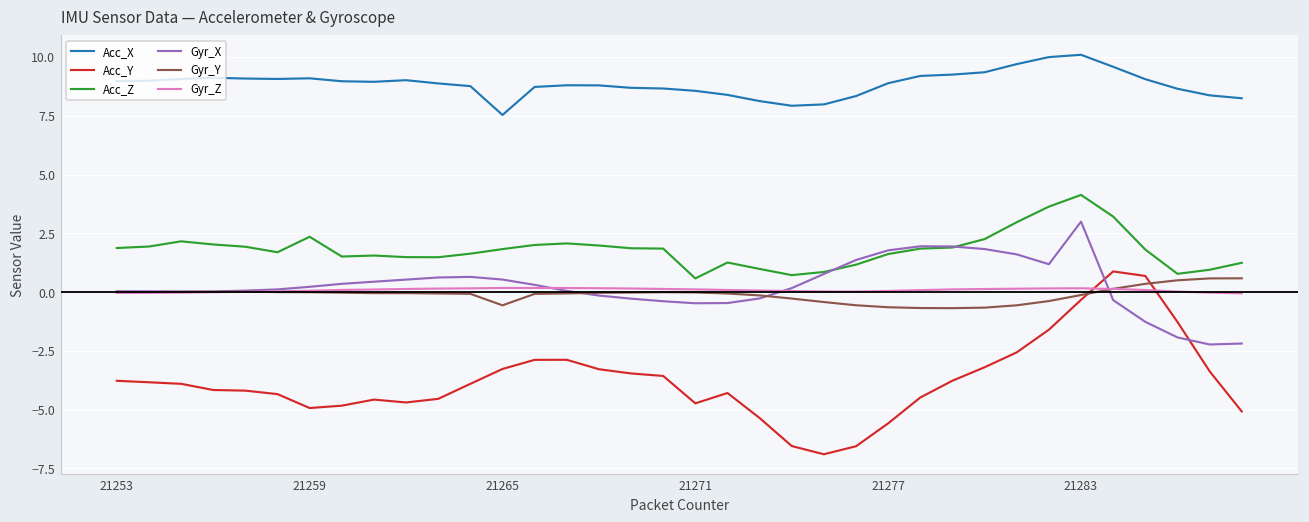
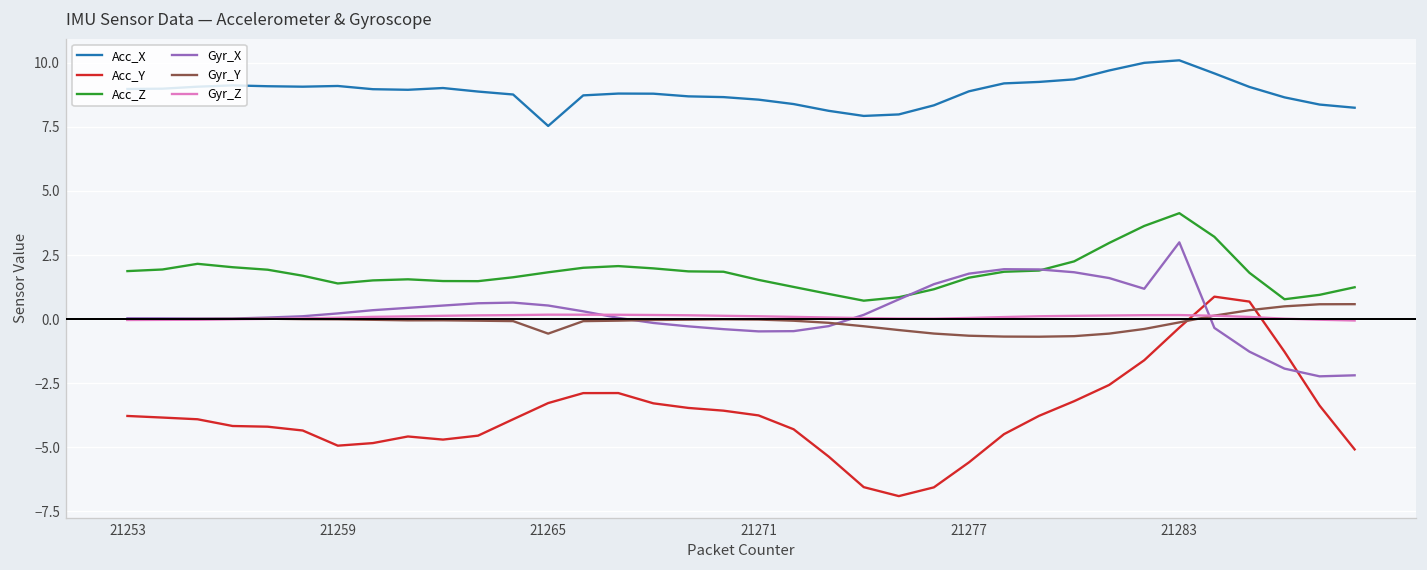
  {
    "Acc_X": {
      "21259": 9.1,
      "21265": 7.5,
      "21271": 8.6,
      "21277": 8.9,
      "21283": 10.1
    },
    "Acc_Y": {
      "21253": -3.8,
      "21259": -4.9,
      "21265": -3.3,
-     "21271": -4.7,
+     "21271": -3.8,
      "21277": -5.6,
      "21283": -0.3
    },
    "Acc_Z": {
      "21253": 1.9,
-     "21259": 2.4,
+     "21259": 1.4,
      "21265": 1.8,
-     "21271": 0.6,
+     "21271": 1.5,
      "21277": 1.6,
      "21283": 4.1
    },
    "Gyr_X": {
      "21259": 0.2,
      "21265": 0.5,
      "21271": -0.5,
      "21277": 1.8,
      "21283": 3.0
    },
    "Gyr_Y": {
      "21265": -0.6,
      "21271": 0.0,
      "21277": -0.6,
      "21283": -0.1
    },
    "Gyr_Z": {
      "21265": 0.2,
      "21271": 0.1,
      "21277": 0.0,
      "21283": 0.2
    }
  }
